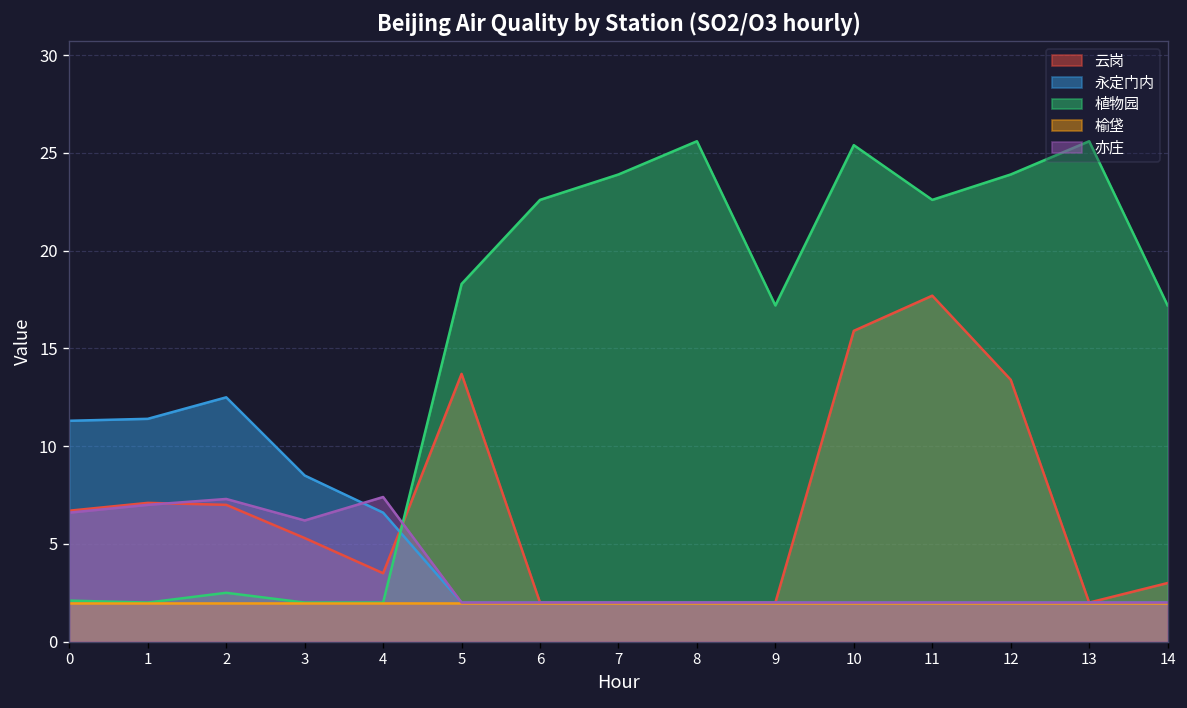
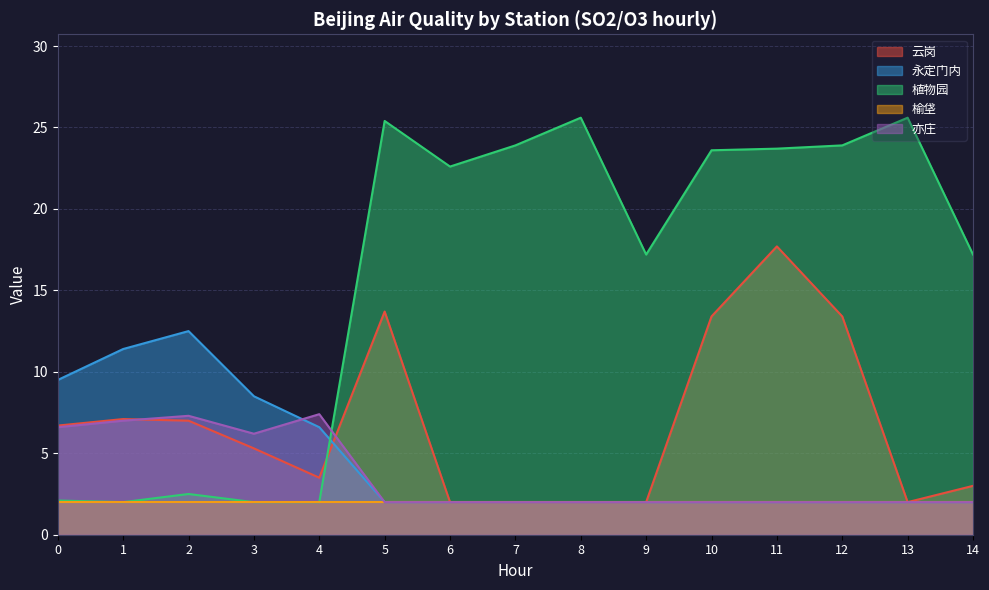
  {
    "云岗": {
      "2": 7.0,
      "3": 5.3,
      "4": 3.5,
      "5": 13.7,
-     "10": 15.9,
+     "10": 13.4,
      "11": 17.7,
      "12": 13.4,
      "14": 3.0
    },
    "永定门内": {
-     "0": 11.3,
+     "0": 9.5,
      "1": 11.4,
      "2": 12.5,
      "3": 8.5,
      "4": 6.6
    },
    "植物园": {
      "2": 2.5,
-     "5": 18.3,
+     "5": 25.4,
      "6": 22.6,
      "7": 23.9,
      "8": 25.6,
      "9": 17.2,
-     "10": 25.4,
-     "11": 22.6,
+     "10": 23.6,
+     "11": 23.7,
      "12": 23.9,
      "14": 17.2
    },
    "榆垡": {
      "2": 2.0
    },
    "亦庄": {
      "2": 7.3,
      "3": 6.2,
      "4": 7.4
    }
  }
